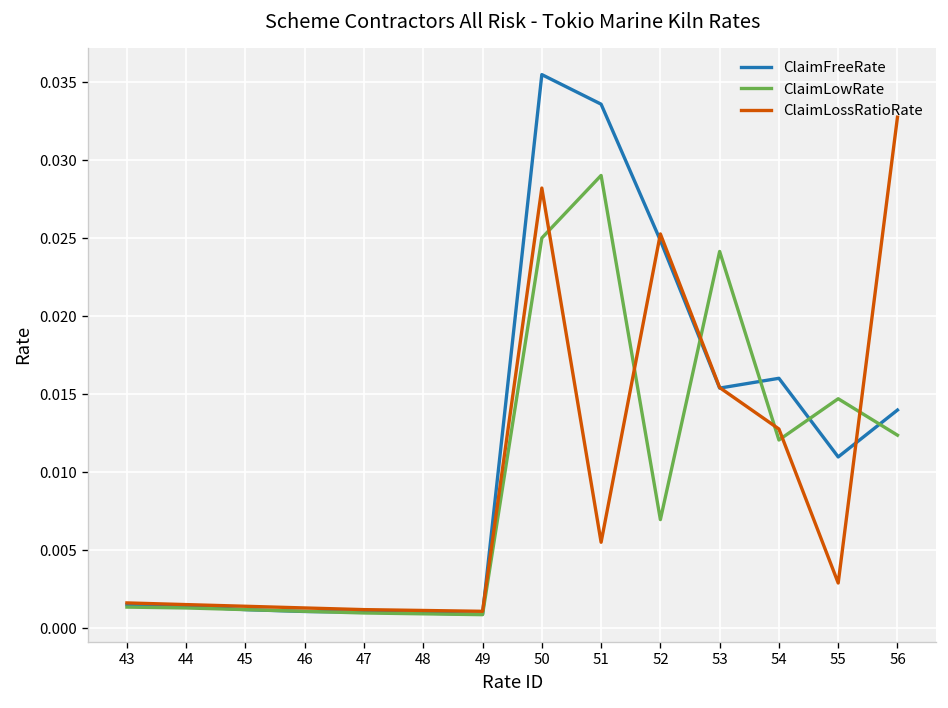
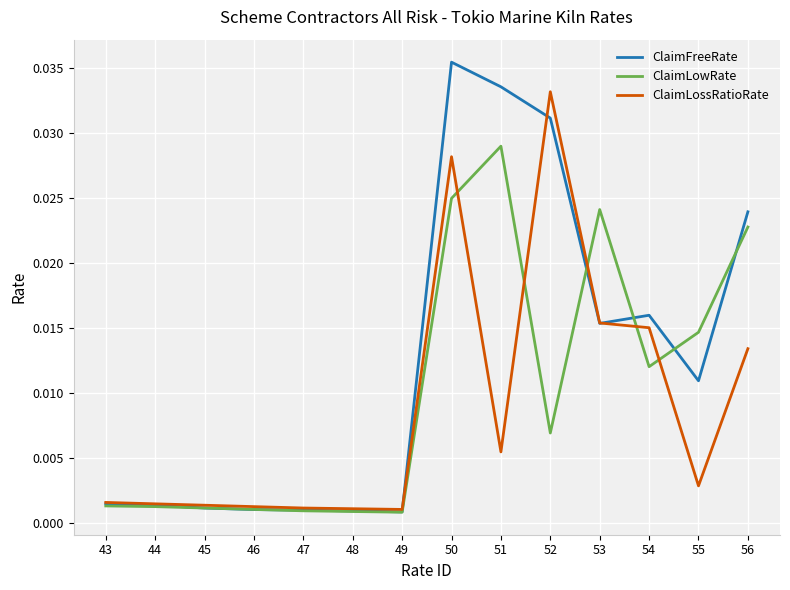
  {
    "ClaimFreeRate": {
      "50": 0.0355,
      "51": 0.0336,
-     "52": 0.0248,
+     "52": 0.0312,
      "54": 0.0160,
      "55": 0.0110,
-     "56": 0.0140
+     "56": 0.0240
    },
    "ClaimLowRate": {
      "50": 0.0250,
      "51": 0.0290,
      "52": 0.0070,
      "53": 0.0241,
      "54": 0.0121,
      "55": 0.0147,
-     "56": 0.0124
+     "56": 0.0228
    },
    "ClaimLossRatioRate": {
      "45": 0.0014,
      "46": 0.0013,
      "50": 0.0282,
      "51": 0.0055,
-     "52": 0.0253,
-     "54": 0.0128,
+     "52": 0.0332,
+     "54": 0.0151,
      "55": 0.0029,
-     "56": 0.0327
+     "56": 0.0134
    }
  }
